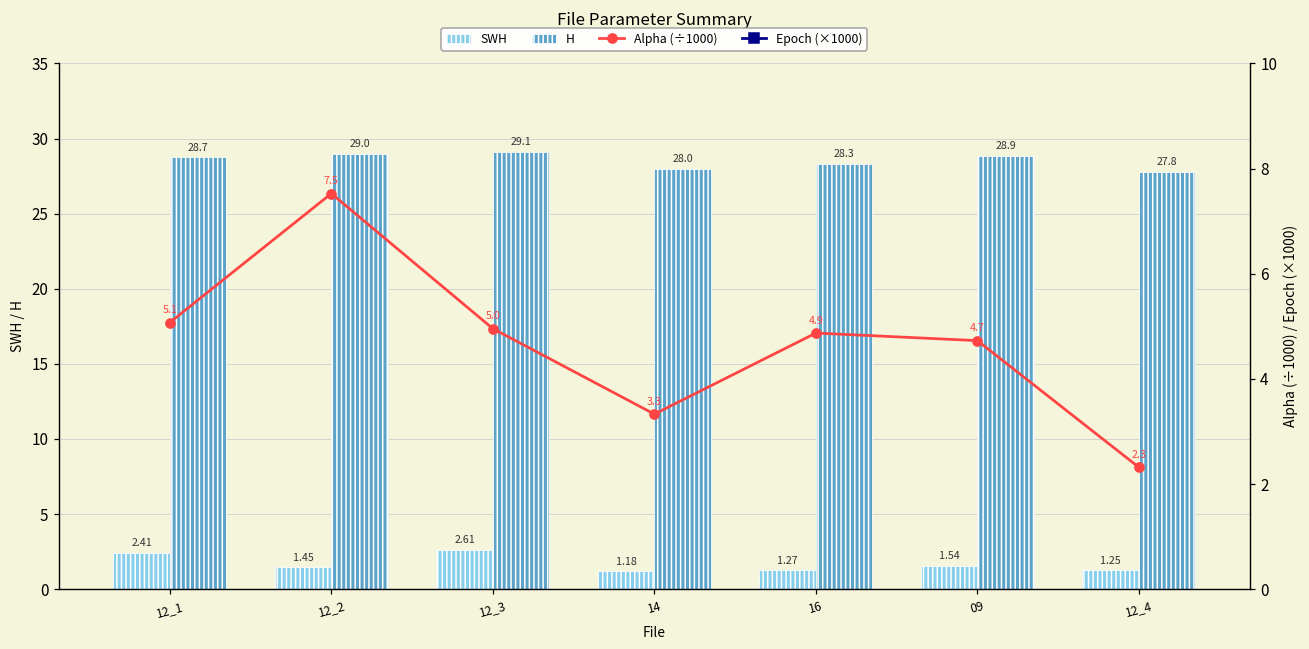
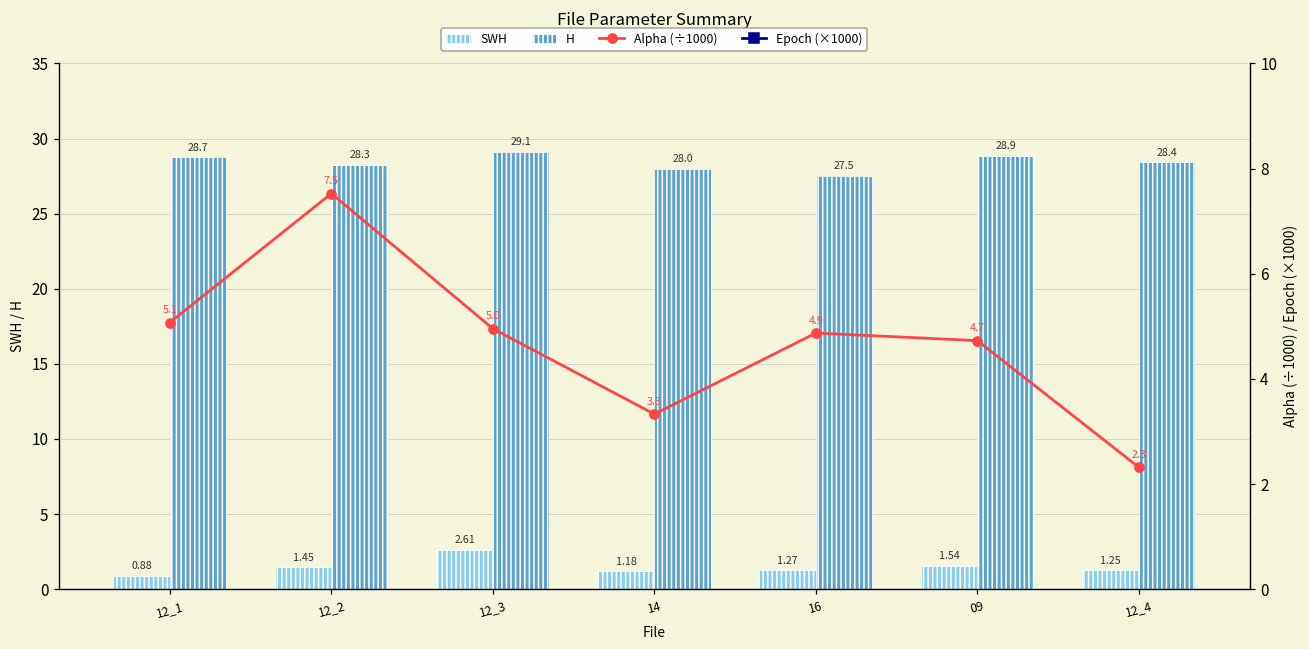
  {
    "SWH": {
-     "12_1": 2.41,
+     "12_1": 0.88,
      "12_2": 1.45,
      "12_3": 2.61,
      "14": 1.18,
      "16": 1.27,
      "09": 1.54,
      "12_4": 1.25
    },
    "H": {
      "12_1": 28.7,
-     "12_2": 29.0,
+     "12_2": 28.3,
      "12_3": 29.1,
      "14": 28.0,
-     "16": 28.3,
+     "16": 27.5,
      "09": 28.9,
-     "12_4": 27.8
+     "12_4": 28.4
    },
    "Alpha (÷1000)": {
      "12_1": 5.1,
      "12_2": 7.5,
      "12_3": 5.0,
      "14": 3.3,
      "16": 4.9,
      "09": 4.7,
      "12_4": 2.3
    }
  }
